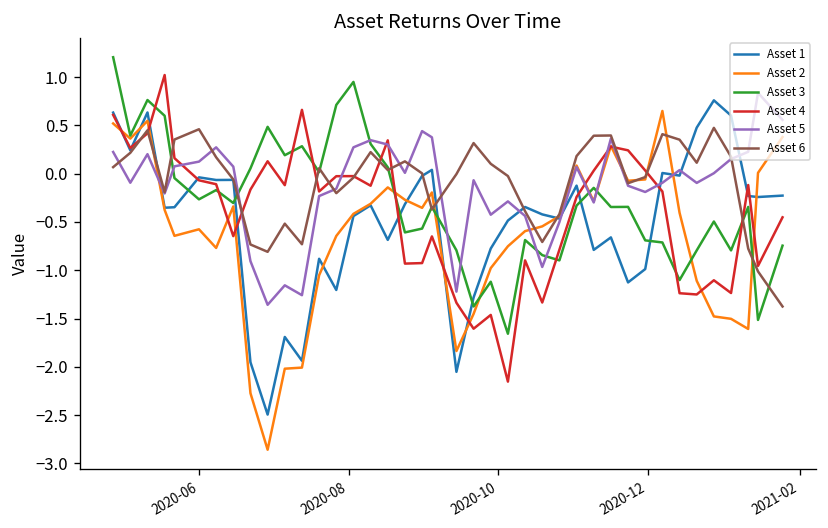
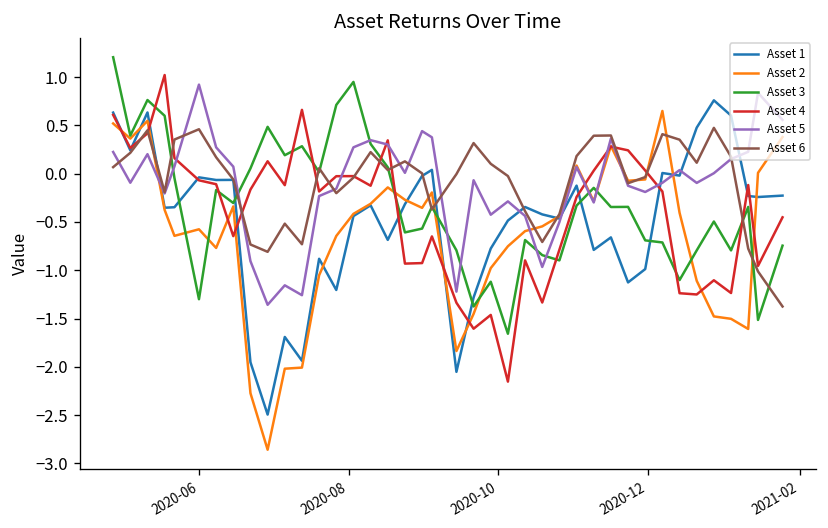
  {
    "Asset 2": {
      "2020-06": -0.6
    },
    "Asset 3": {
-     "2020-06": -0.3
+     "2020-06": -1.3
    },
    "Asset 5": {
-     "2020-06": 0.1
+     "2020-06": 0.9
    },
    "Asset 6": {
      "2020-06": 0.5
    }
  }
